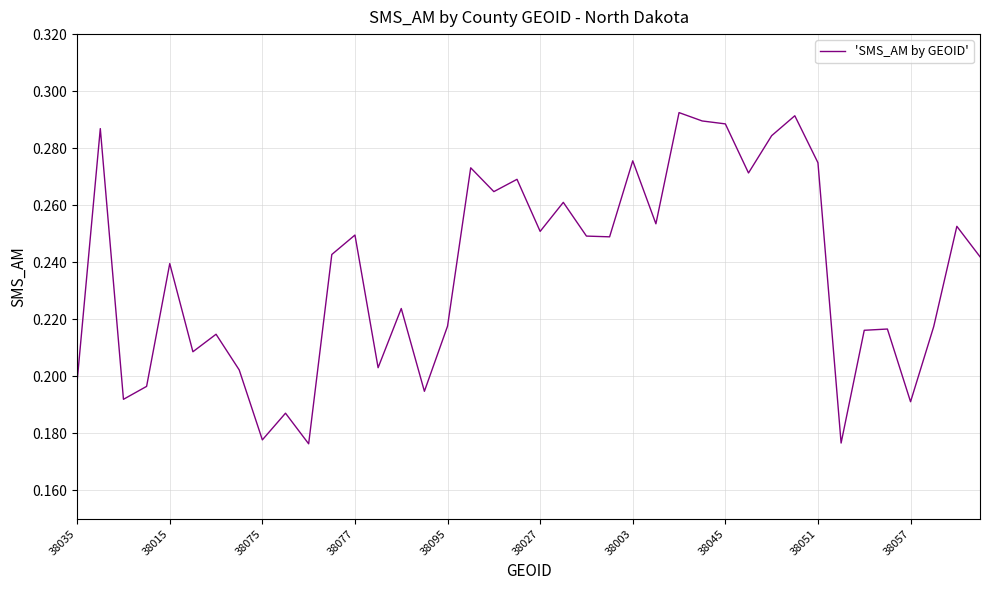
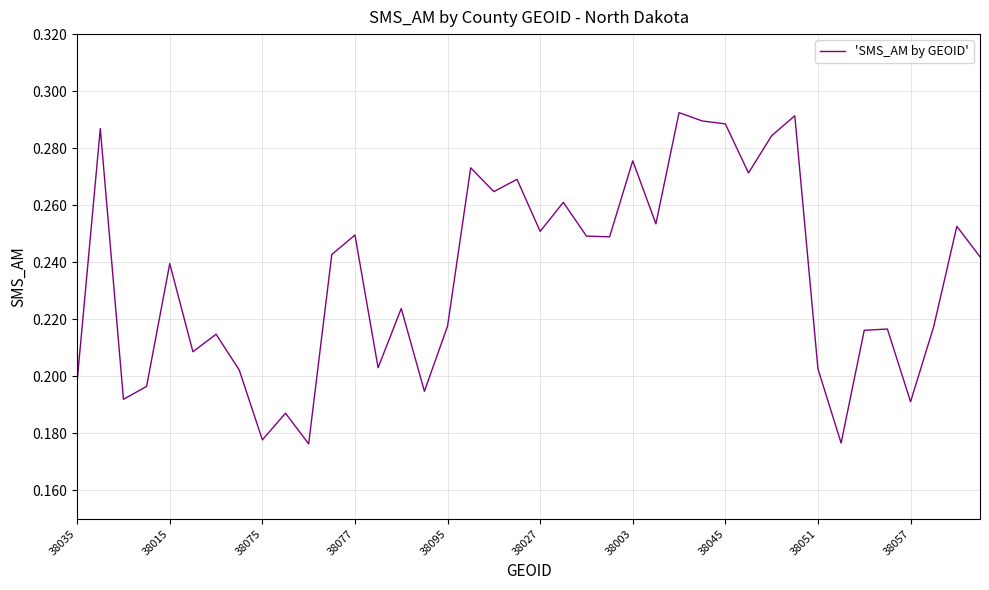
  {
    "38035": 0.198,
    "38015": 0.240,
    "38075": 0.178,
    "38077": 0.250,
    "38095": 0.218,
    "38027": 0.251,
    "38003": 0.276,
    "38045": 0.289,
-   "38051": 0.275,
+   "38051": 0.203,
    "38057": 0.191
  }
